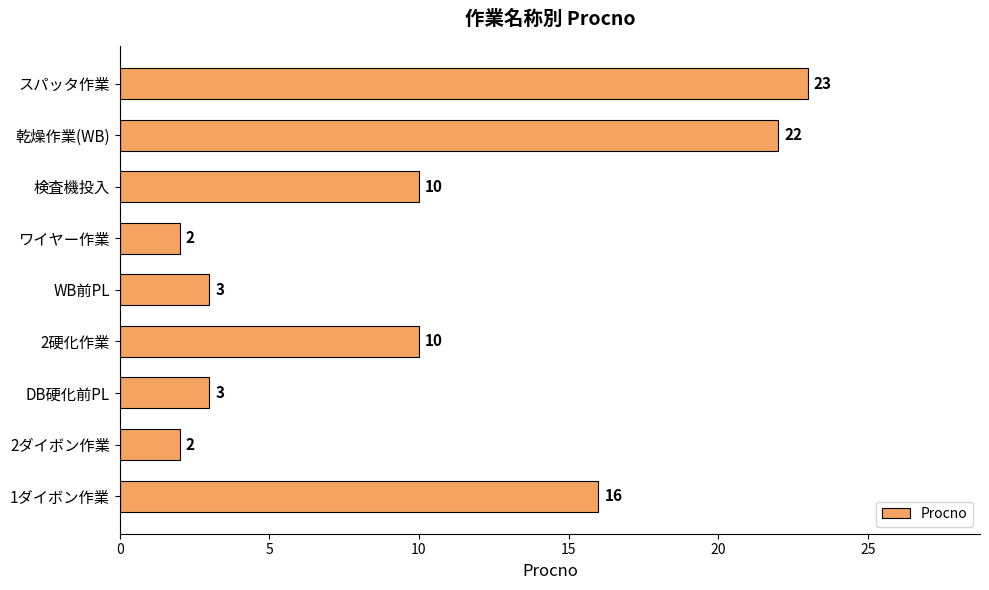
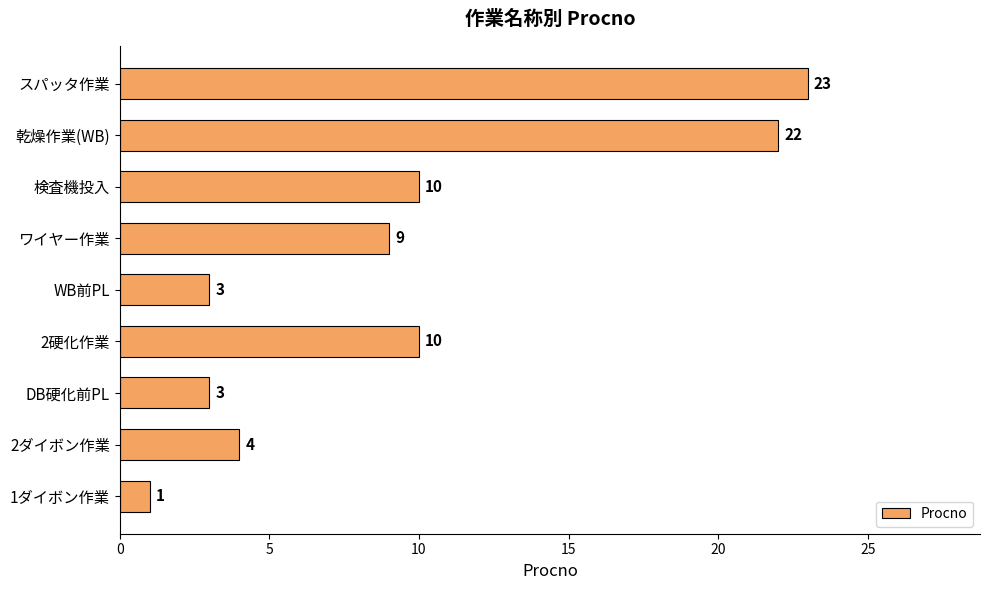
  {
    "スパッタ作業": 23,
    "乾燥作業(WB)": 22,
    "検査機投入": 10,
-   "ワイヤー作業": 2,
+   "ワイヤー作業": 9,
    "WB前PL": 3,
    "2硬化作業": 10,
    "DB硬化前PL": 3,
-   "2ダイボン作業": 2,
-   "1ダイボン作業": 16
+   "2ダイボン作業": 4,
+   "1ダイボン作業": 1
  }
